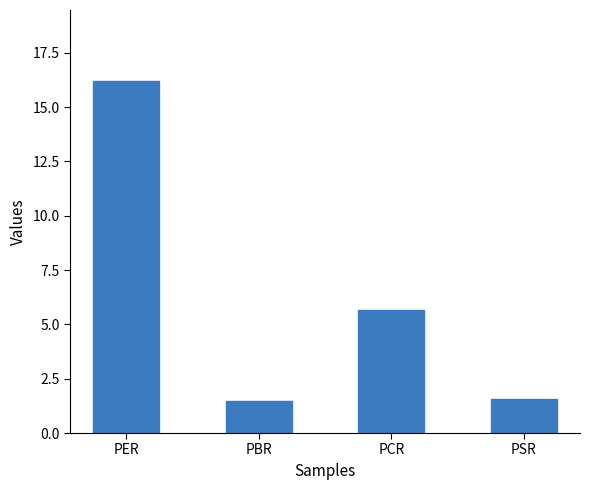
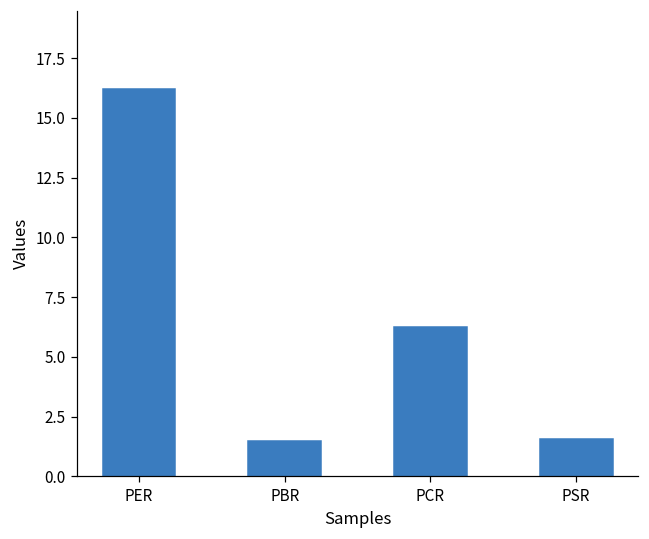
  {
    "PER": 16.2,
    "PBR": 1.5,
-   "PCR": 5.7,
+   "PCR": 6.3,
    "PSR": 1.6
  }
